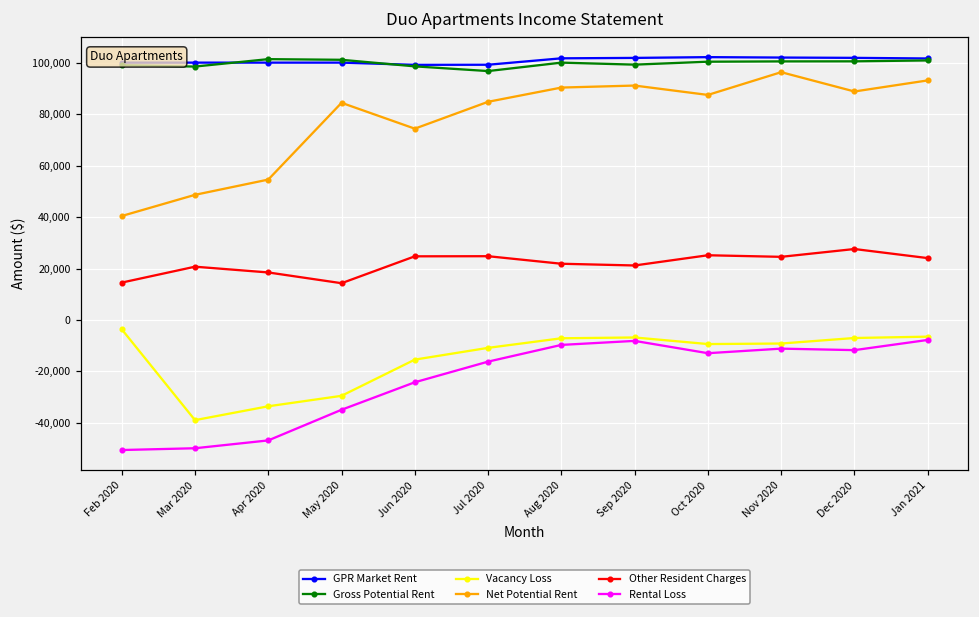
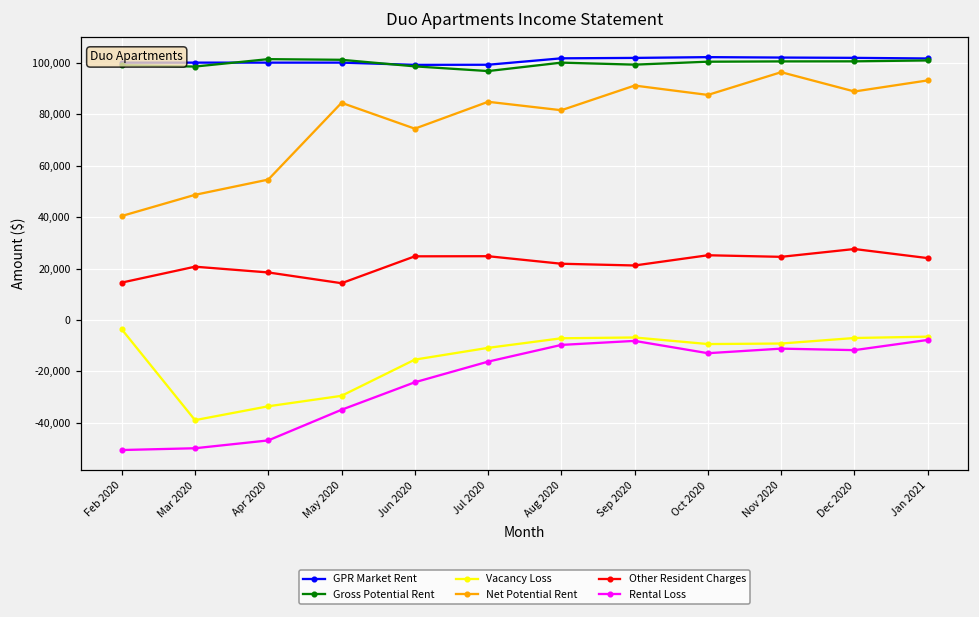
  {
    "GPR Market Rent": {
      "Mar 2020": "100,000",
      "Apr 2020": "100,000",
      "May 2020": "100,000",
      "Jul 2020": "99,000",
      "Aug 2020": "102,000",
      "Sep 2020": "102,000",
      "Oct 2020": "102,000",
      "Nov 2020": "102,000",
      "Dec 2020": "102,000"
    },
    "Gross Potential Rent": {
      "Mar 2020": "99,000",
      "Apr 2020": "101,000",
      "May 2020": "101,000",
      "Jul 2020": "97,000",
      "Aug 2020": "100,000",
      "Sep 2020": "99,000",
      "Oct 2020": "101,000",
      "Nov 2020": "101,000",
      "Dec 2020": "101,000"
    },
    "Vacancy Loss": {
      "Feb 2020": "-4,000",
      "Mar 2020": "-39,000",
      "Apr 2020": "-34,000",
      "May 2020": "-30,000",
      "Jun 2020": "-15,000",
      "Jul 2020": "-11,000",
      "Aug 2020": "-7,000",
      "Sep 2020": "-7,000",
      "Oct 2020": "-9,000",
      "Nov 2020": "-9,000",
      "Dec 2020": "-7,000",
      "Jan 2021": "-6,000"
    },
    "Net Potential Rent": {
      "Feb 2020": "40,000",
      "Mar 2020": "49,000",
      "Apr 2020": "55,000",
      "May 2020": "85,000",
      "Jun 2020": "74,000",
      "Jul 2020": "85,000",
-     "Aug 2020": "90,000",
+     "Aug 2020": "82,000",
      "Sep 2020": "91,000",
      "Oct 2020": "88,000",
      "Nov 2020": "96,000",
      "Dec 2020": "89,000",
      "Jan 2021": "93,000"
    },
    "Other Resident Charges": {
      "Feb 2020": "15,000",
      "Mar 2020": "21,000",
      "Apr 2020": "18,000",
      "May 2020": "14,000",
      "Jun 2020": "25,000",
      "Jul 2020": "25,000",
      "Aug 2020": "22,000",
      "Sep 2020": "21,000",
      "Oct 2020": "25,000",
      "Nov 2020": "25,000",
      "Dec 2020": "28,000",
      "Jan 2021": "24,000"
    },
    "Rental Loss": {
      "Feb 2020": "-51,000",
      "Mar 2020": "-50,000",
      "Apr 2020": "-47,000",
      "May 2020": "-35,000",
      "Jun 2020": "-24,000",
      "Jul 2020": "-16,000",
      "Aug 2020": "-10,000",
      "Sep 2020": "-8,000",
      "Oct 2020": "-13,000",
      "Nov 2020": "-11,000",
      "Dec 2020": "-12,000",
      "Jan 2021": "-8,000"
    }
  }
